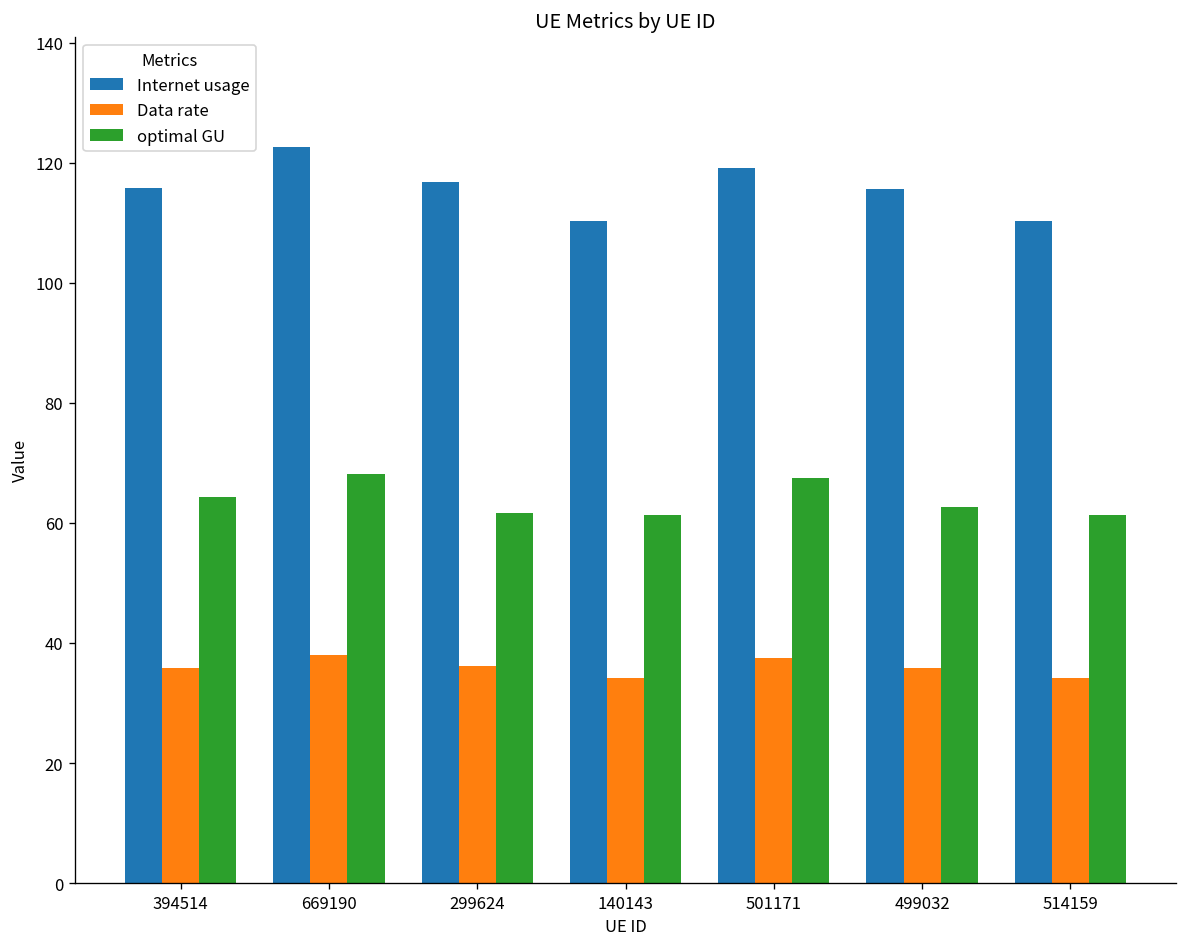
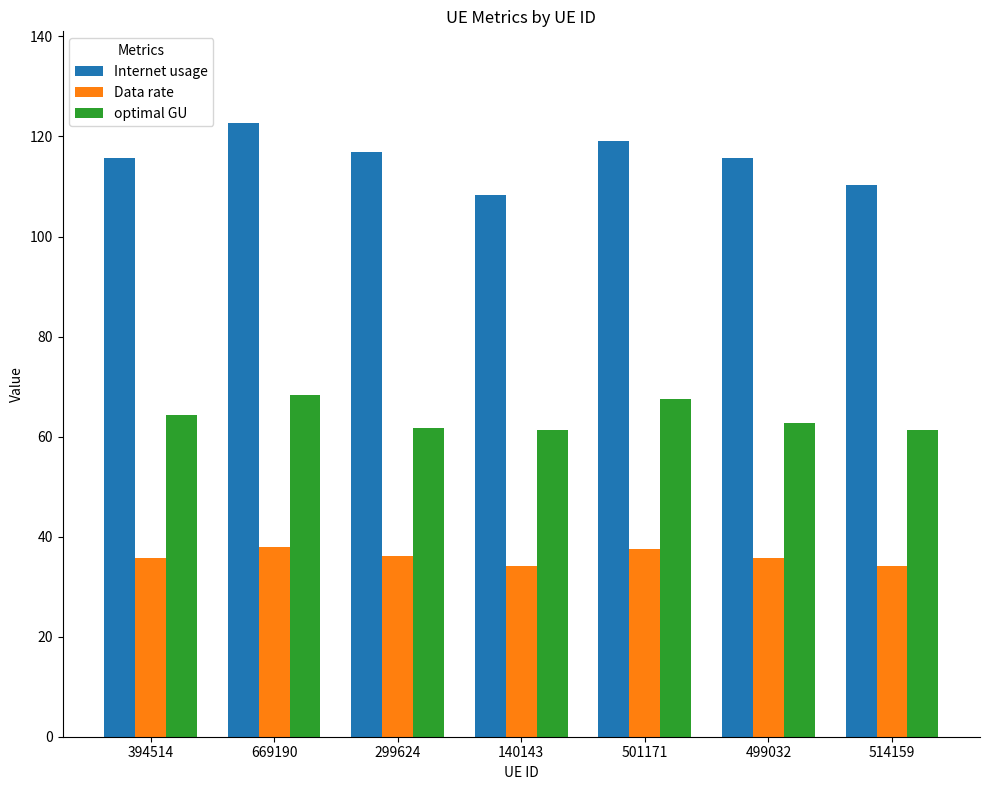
  {
    "Internet usage": {
      "394514": 116,
      "669190": 123,
      "299624": 117,
-     "140143": 110,
+     "140143": 108,
      "501171": 119,
      "499032": 116,
      "514159": 110
    },
    "Data rate": {
      "394514": 36,
      "669190": 38,
      "299624": 36,
      "140143": 34,
      "501171": 38,
      "499032": 36,
      "514159": 34
    },
    "optimal GU": {
      "394514": 64,
      "669190": 68,
      "299624": 62,
      "140143": 61,
      "501171": 68,
      "499032": 63,
      "514159": 61
    }
  }
